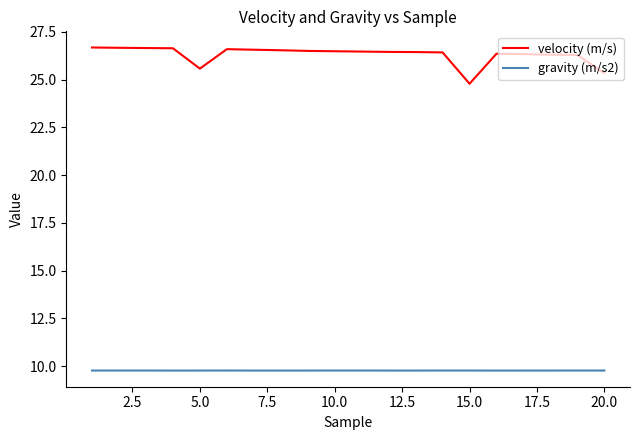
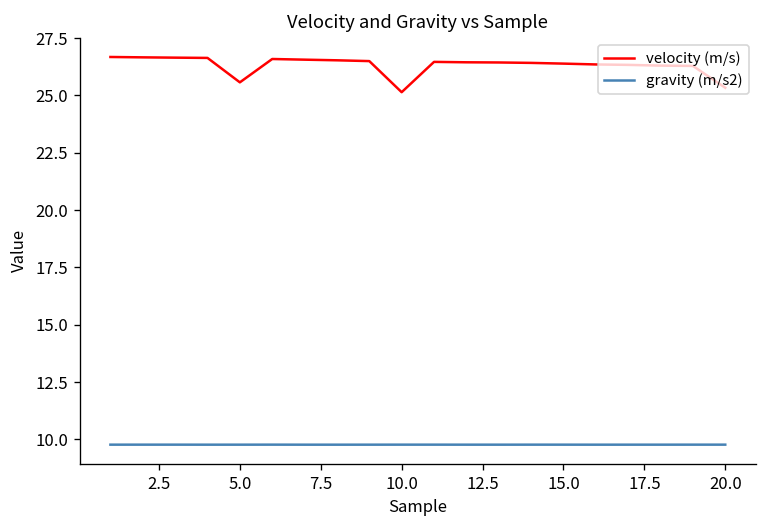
  {
    "velocity (m/s)": {
      "5.0": 25.6,
-     "10.0": 26.5,
-     "15.0": 24.8
+     "10.0": 25.1,
+     "15.0": 26.4
    },
    "gravity (m/s2)": {
      "5.0": 9.8,
      "10.0": 9.8,
      "15.0": 9.8,
      "20.0": 9.8
    }
  }
